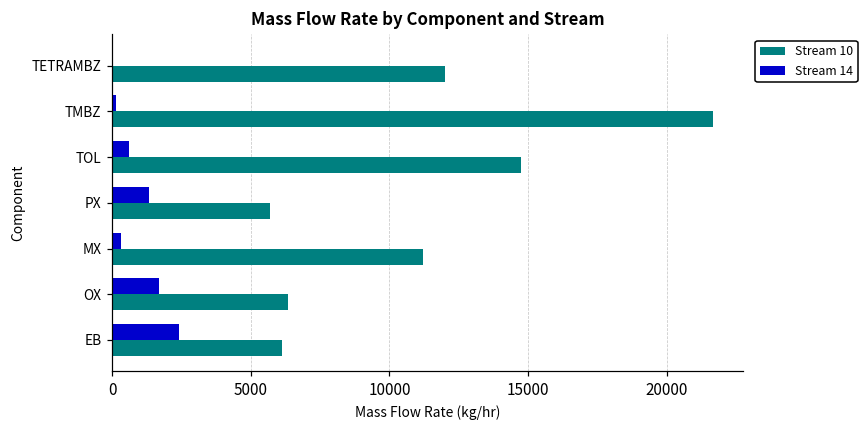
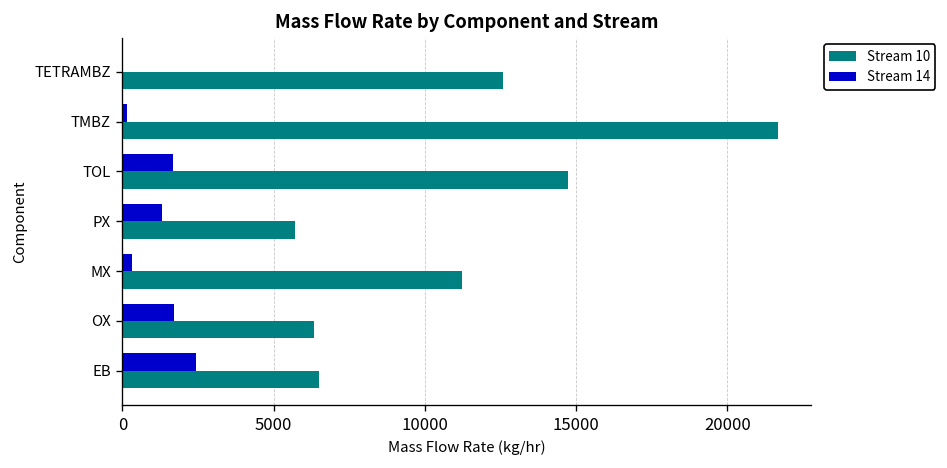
  {
    "Stream 10": {
-     "TETRAMBZ": 12000,
+     "TETRAMBZ": 12600,
      "TMBZ": 21700,
      "TOL": 14700,
      "PX": 5700,
      "MX": 11200,
      "OX": 6300,
-     "EB": 6100
+     "EB": 6500
    },
    "Stream 14": {
      "TMBZ": 100,
-     "TOL": 600,
+     "TOL": 1700,
      "PX": 1300,
      "MX": 300,
      "OX": 1700,
      "EB": 2400
    }
  }
